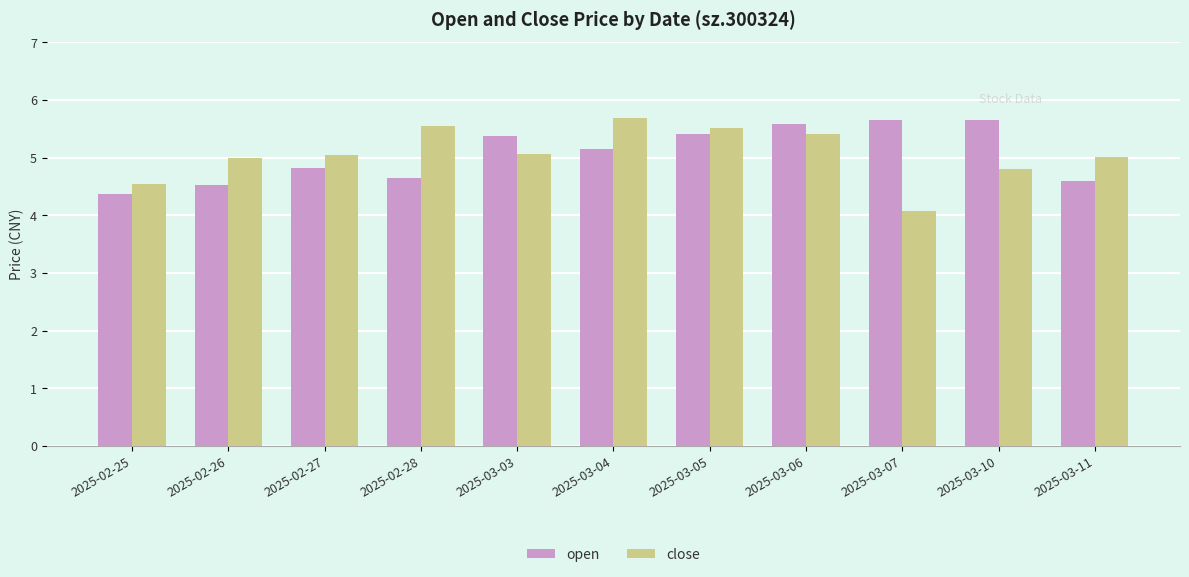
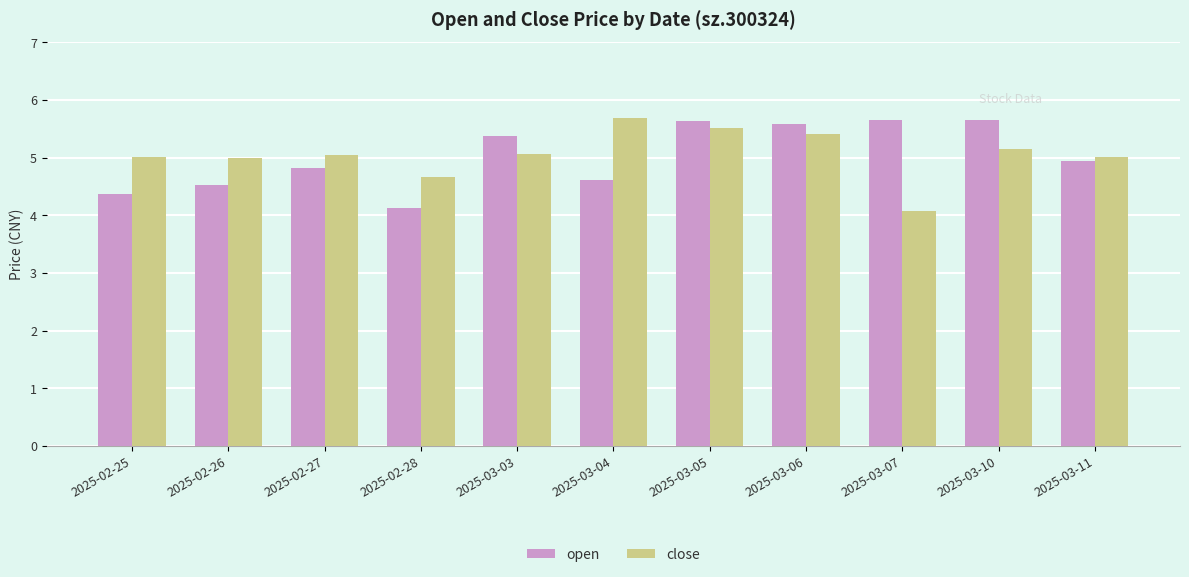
  {
    "open": {
      "2025-02-25": 4.4,
      "2025-02-26": 4.5,
      "2025-02-27": 4.8,
-     "2025-02-28": 4.7,
+     "2025-02-28": 4.1,
      "2025-03-03": 5.4,
-     "2025-03-04": 5.2,
-     "2025-03-05": 5.4,
+     "2025-03-04": 4.6,
+     "2025-03-05": 5.6,
      "2025-03-06": 5.6,
      "2025-03-07": 5.7,
      "2025-03-10": 5.7,
-     "2025-03-11": 4.6
+     "2025-03-11": 4.9
    },
    "close": {
-     "2025-02-25": 4.5,
+     "2025-02-25": 5.0,
      "2025-02-26": 5.0,
      "2025-02-27": 5.1,
-     "2025-02-28": 5.6,
+     "2025-02-28": 4.7,
      "2025-03-03": 5.1,
      "2025-03-04": 5.7,
      "2025-03-05": 5.5,
      "2025-03-06": 5.4,
      "2025-03-07": 4.1,
-     "2025-03-10": 4.8,
+     "2025-03-10": 5.2,
      "2025-03-11": 5.0
    }
  }
